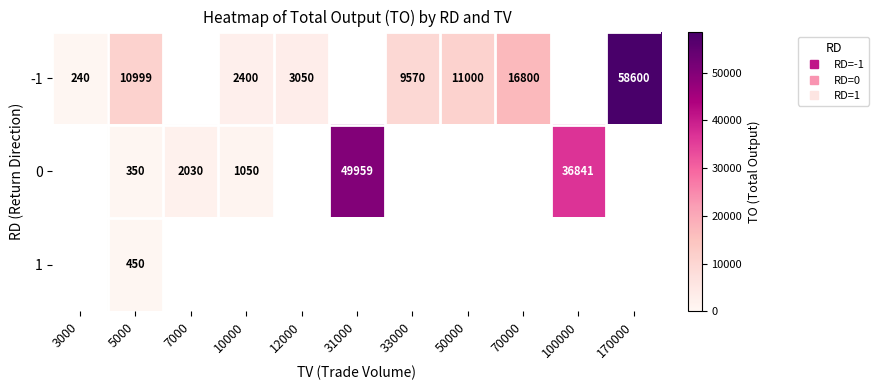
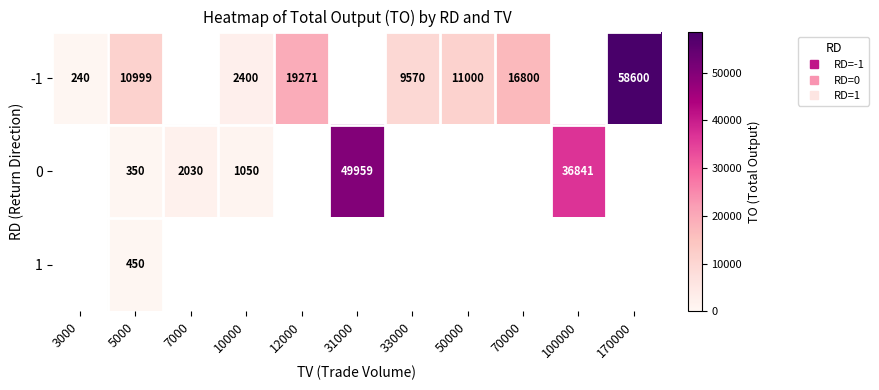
  {
    "-1": {
      "3000": 240,
      "5000": 10999,
      "10000": 2400,
-     "12000": 3050,
+     "12000": 19271,
      "33000": 9570,
      "50000": 11000,
      "70000": 16800,
      "170000": 58600
    },
    "0": {
      "5000": 350,
      "7000": 2030,
      "10000": 1050,
      "31000": 49959,
      "100000": 36841
    },
    "1": {
      "5000": 450
    }
  }
